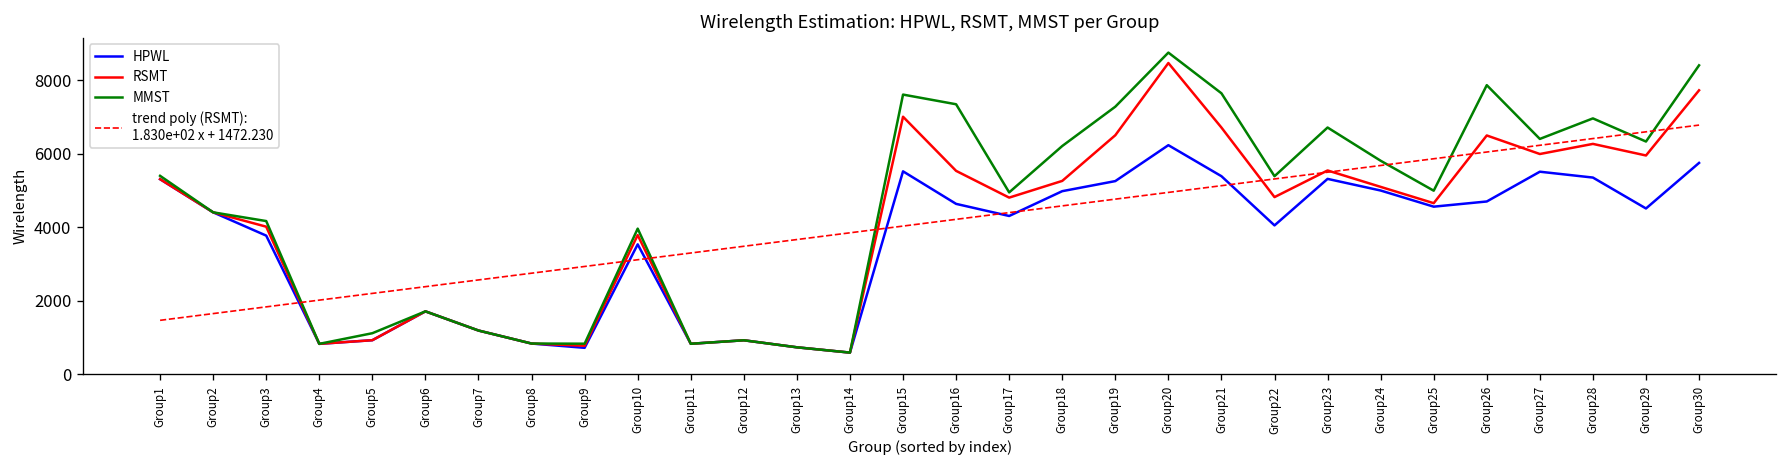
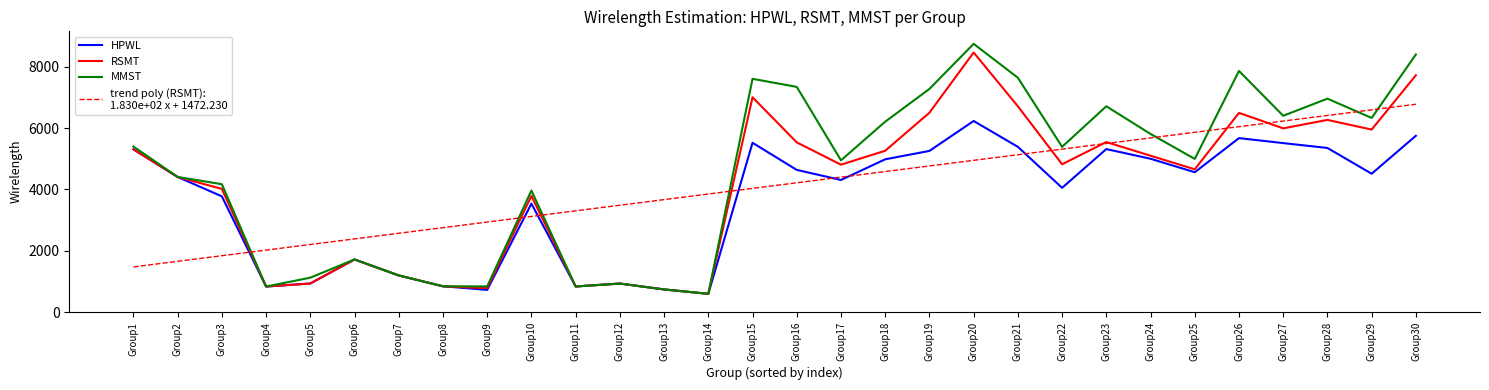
  {
    "HPWL": {
      "Group3": 3800,
      "Group10": 3500,
      "Group15": 5500,
      "Group16": 4600,
      "Group17": 4300,
      "Group18": 5000,
      "Group19": 5300,
      "Group20": 6200,
      "Group21": 5400,
      "Group22": 4100,
      "Group23": 5300,
      "Group24": 5000,
      "Group25": 4600,
-     "Group26": 4700,
+     "Group26": 5700,
      "Group27": 5500,
      "Group28": 5400,
      "Group29": 4500,
      "Group30": 5800
    },
    "MMST": {
      "Group1": 5400,
      "Group3": 4200,
      "Group5": 1100,
      "Group10": 4000,
      "Group15": 7600,
      "Group16": 7300,
      "Group17": 4900,
      "Group18": 6200,
      "Group19": 7300,
      "Group20": 8700,
      "Group21": 7600,
      "Group23": 6700,
      "Group24": 5800,
      "Group25": 5000,
      "Group26": 7900,
      "Group27": 6400,
      "Group28": 7000,
      "Group29": 6300,
      "Group30": 8400
    }
  }
